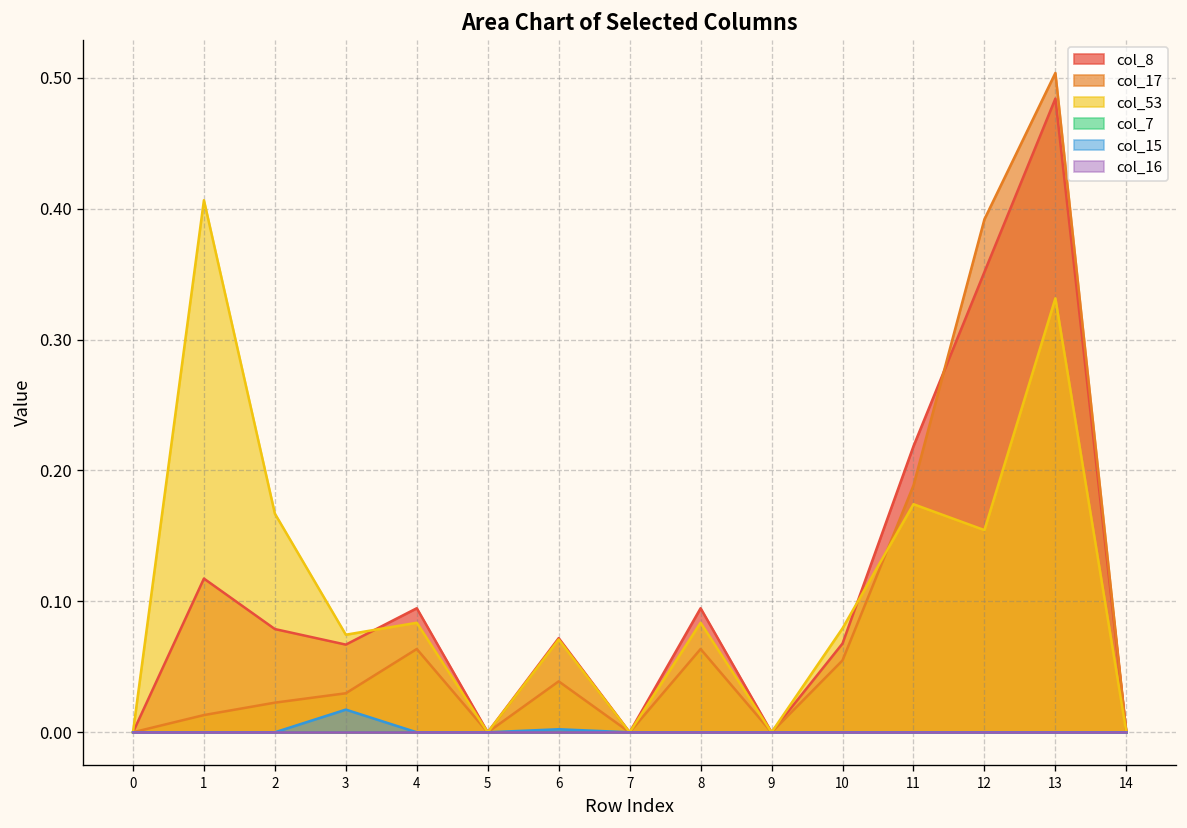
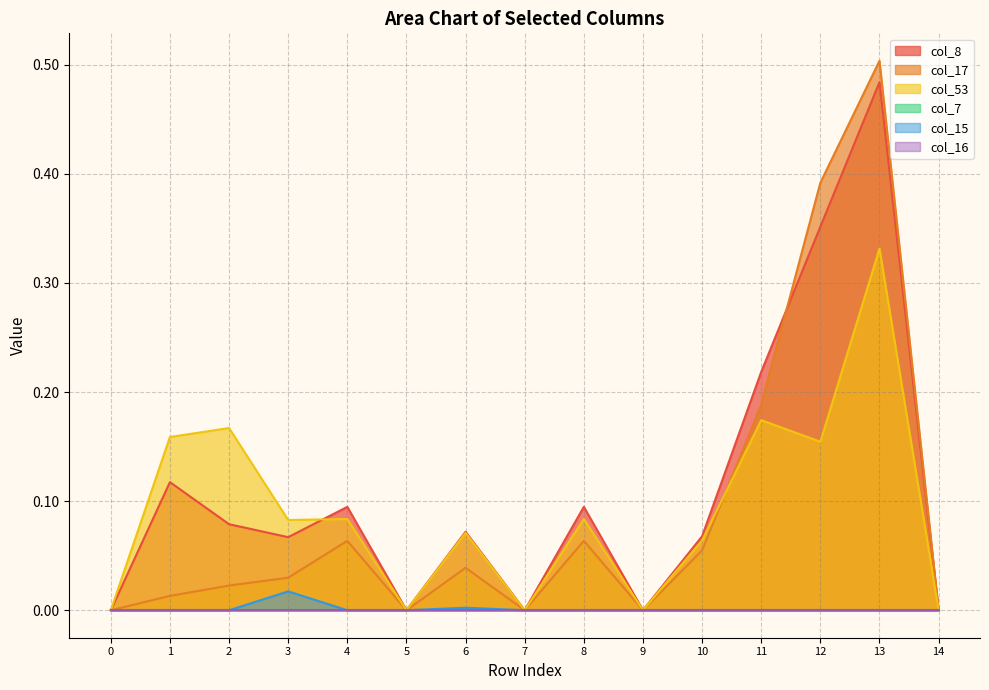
  {
    "col_53": {
-     "1": 0.406,
+     "1": 0.159,
      "2": 0.167,
-     "3": 0.075,
+     "3": 0.083,
      "4": 0.084,
      "8": 0.084,
-     "10": 0.079,
+     "10": 0.064,
      "11": 0.174,
      "12": 0.154,
      "13": 0.332
    },
    "col_16": {
      "3": 0.000,
      "6": 0.000
    },
    "col_15": {
      "3": 0.017,
      "6": 0.002
    }
  }
